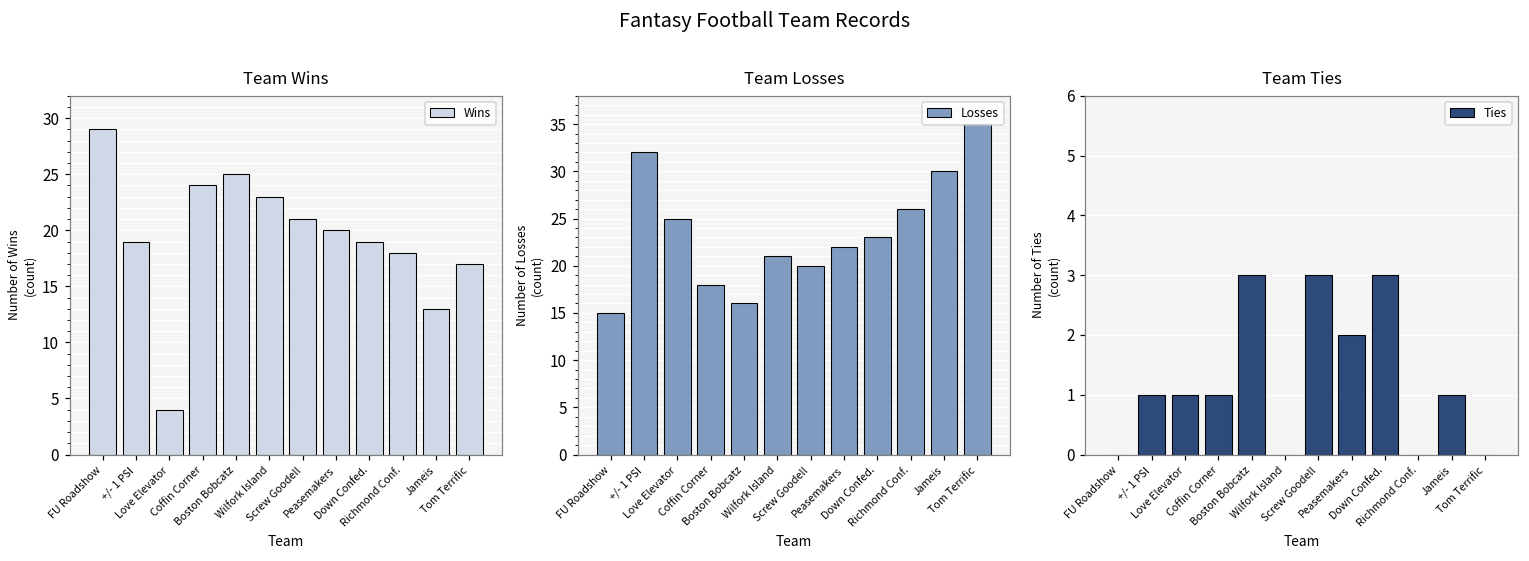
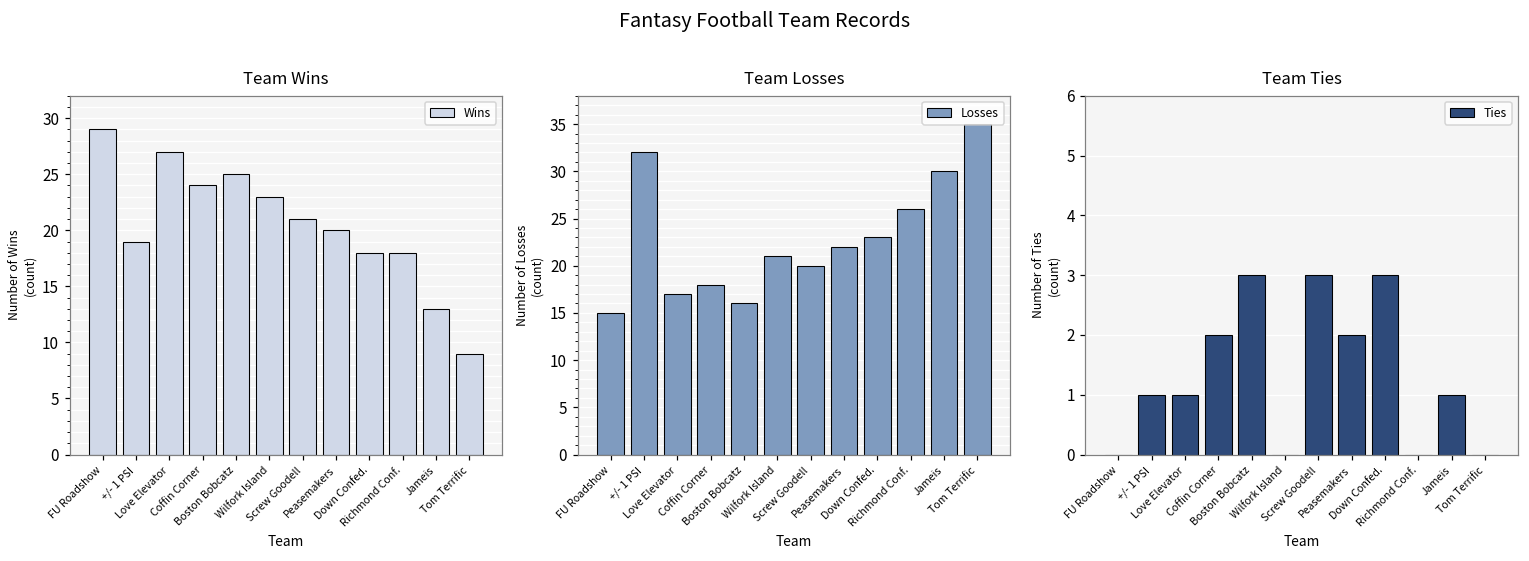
  {
    "Team Wins": {
      "FU Roadshow": 29,
      "+/- 1 PSI": 19,
-     "Love Elevator": 4,
+     "Love Elevator": 27,
      "Coffin Corner": 24,
      "Boston Bobcatz": 25,
      "Wilfork Island": 23,
      "Screw Goodell": 21,
      "Peasemakers": 20,
-     "Down Confed.": 19,
+     "Down Confed.": 18,
      "Richmond Conf.": 18,
      "Jameis": 13,
-     "Tom Terrific": 17
+     "Tom Terrific": 9
    },
    "Team Losses": {
      "FU Roadshow": 15,
      "+/- 1 PSI": 32,
-     "Love Elevator": 25,
+     "Love Elevator": 17,
      "Coffin Corner": 18,
      "Boston Bobcatz": 16,
      "Wilfork Island": 21,
      "Screw Goodell": 20,
      "Peasemakers": 22,
      "Down Confed.": 23,
      "Richmond Conf.": 26,
      "Jameis": 30,
      "Tom Terrific": 35
    },
    "Team Ties": {
      "FU Roadshow": 0,
      "+/- 1 PSI": 1,
      "Love Elevator": 1,
-     "Coffin Corner": 1,
+     "Coffin Corner": 2,
      "Boston Bobcatz": 3,
      "Wilfork Island": 0,
      "Screw Goodell": 3,
      "Peasemakers": 2,
      "Down Confed.": 3,
      "Richmond Conf.": 0,
      "Jameis": 1,
      "Tom Terrific": 0
    }
  }
